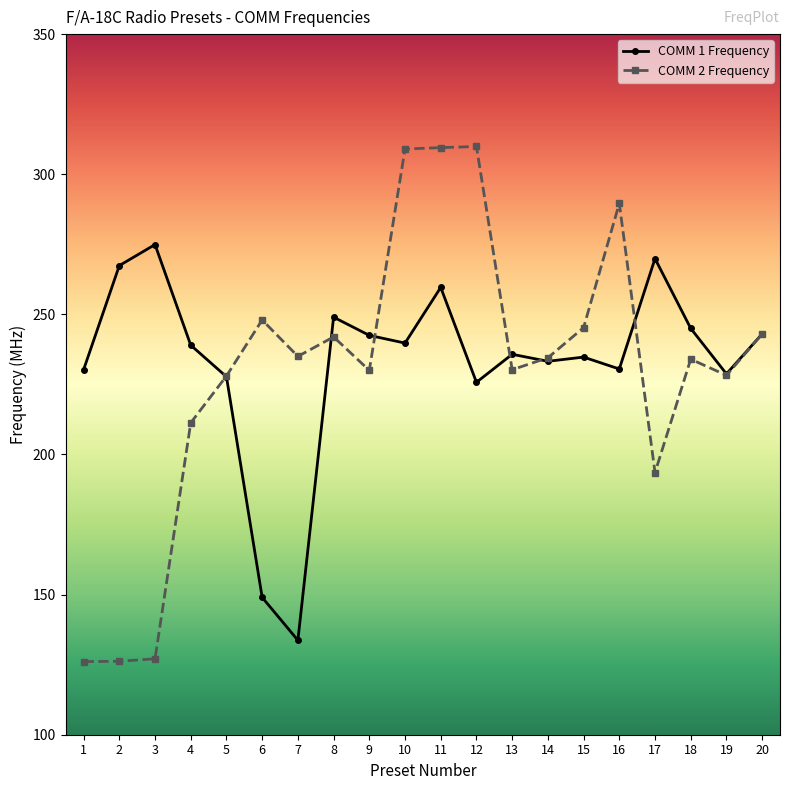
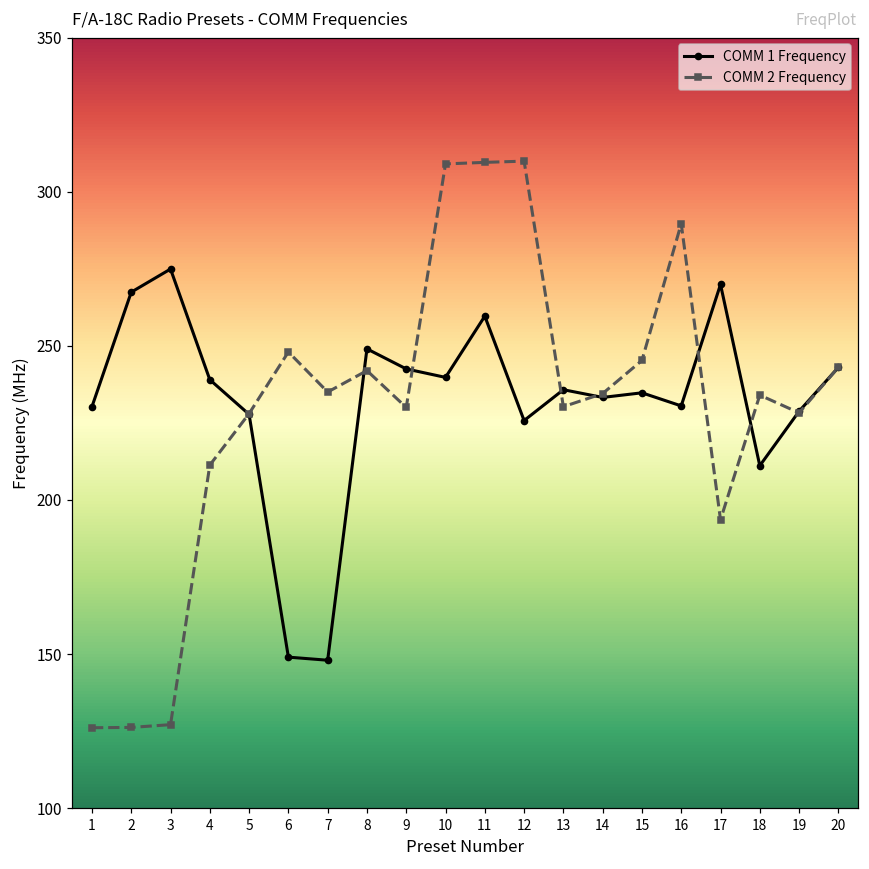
  {
    "COMM 1 Frequency": {
      "1": 230,
      "2": 267,
      "3": 275,
      "4": 239,
      "6": 149,
-     "7": 134,
+     "7": 148,
      "8": 249,
      "9": 243,
      "10": 240,
      "11": 260,
      "12": 226,
      "13": 236,
      "14": 233,
      "15": 235,
      "16": 231,
      "17": 270,
-     "18": 245
+     "18": 211
    },
    "COMM 2 Frequency": {
      "1": 126,
      "2": 126,
      "3": 127,
      "4": 211,
      "6": 248,
      "7": 235,
      "8": 242,
      "9": 230,
      "10": 309,
      "11": 310,
      "12": 310,
      "13": 230,
      "14": 235,
      "15": 245,
      "16": 290,
      "17": 194,
      "18": 234
    }
  }
